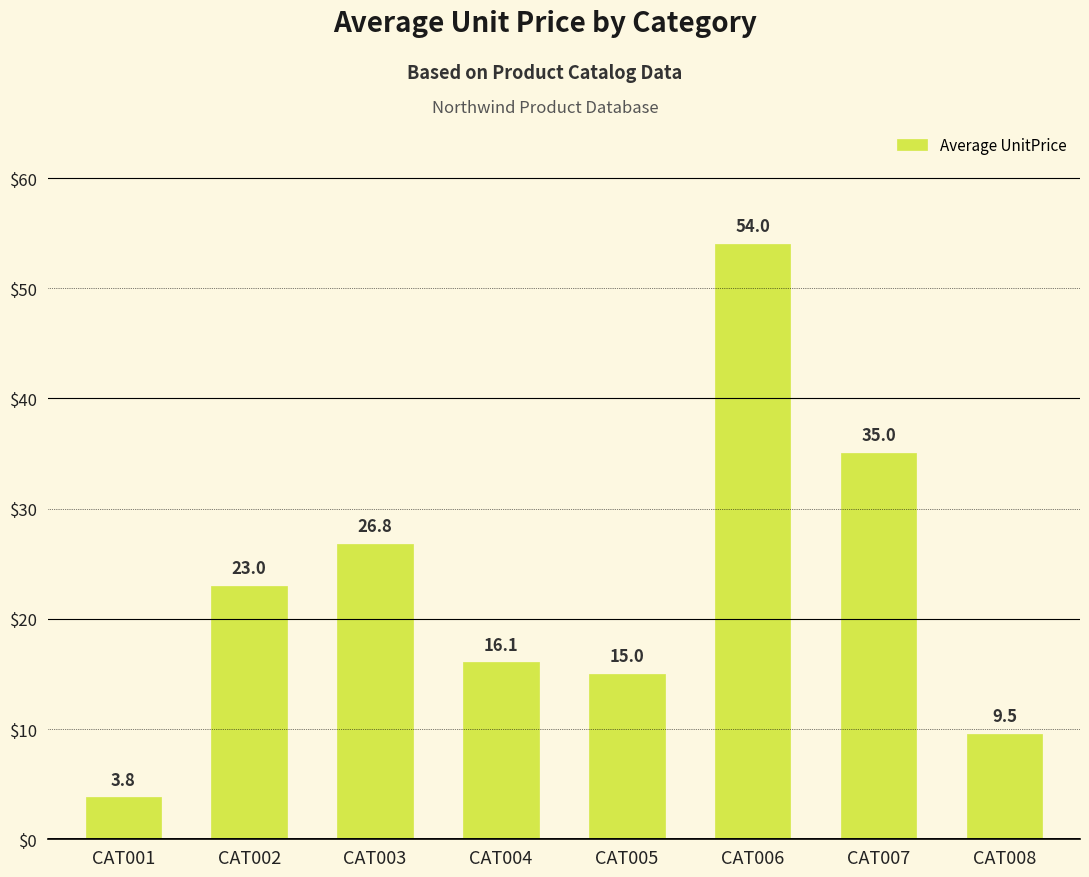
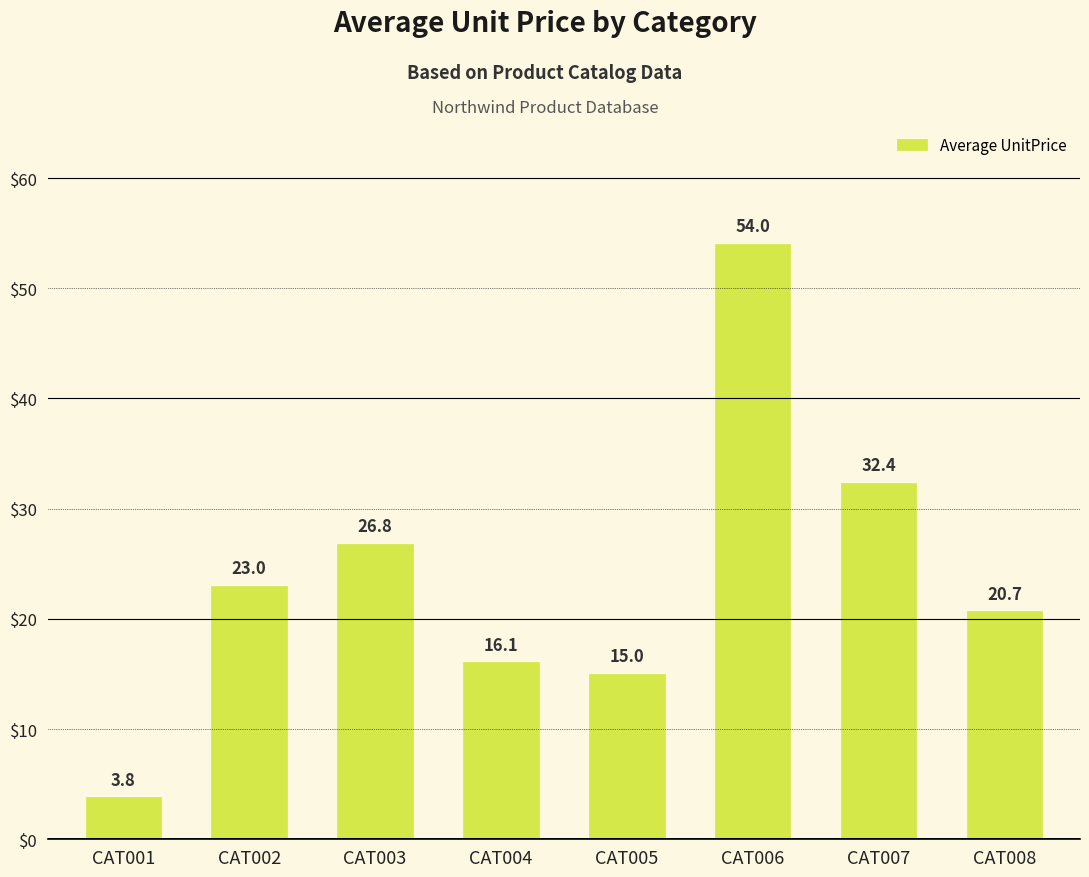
  {
    "CAT001": 3.8,
    "CAT002": 23.0,
    "CAT003": 26.8,
    "CAT004": 16.1,
    "CAT005": 15.0,
    "CAT006": 54.0,
-   "CAT007": 35.0,
-   "CAT008": 9.5
+   "CAT007": 32.4,
+   "CAT008": 20.7
  }
